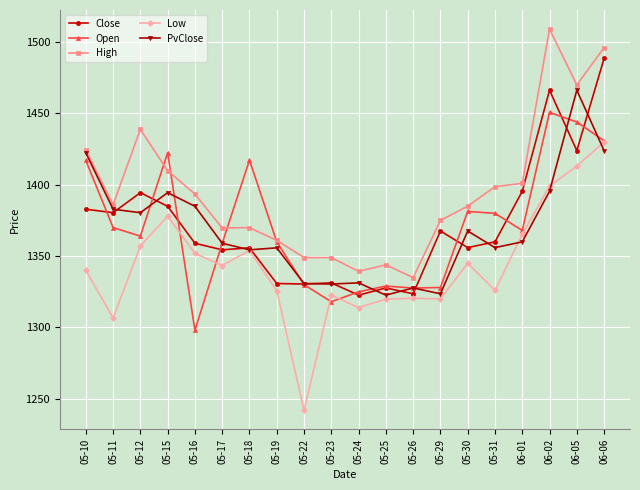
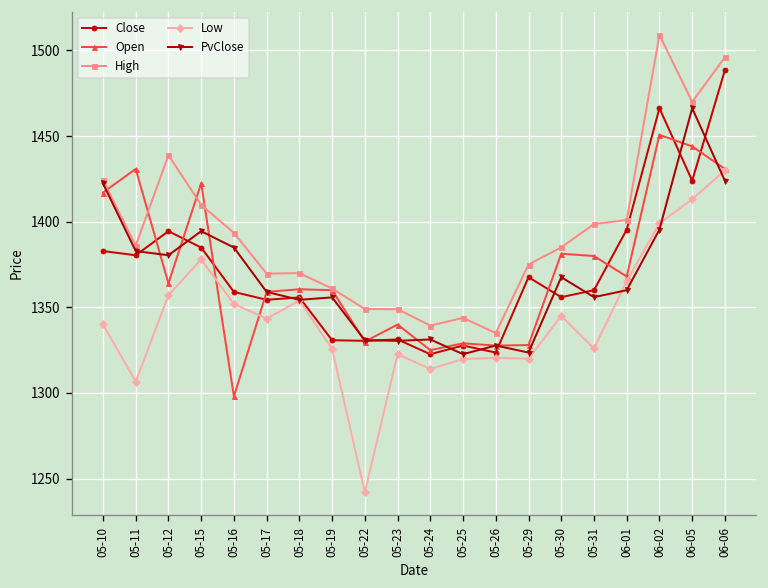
  {
    "Open": {
      "05-10": 1417,
-     "05-11": 1370,
+     "05-11": 1431,
      "05-12": 1364,
      "05-15": 1422,
      "05-16": 1298,
-     "05-18": 1417,
-     "05-23": 1318,
+     "05-18": 1361,
+     "05-23": 1340,
      "05-24": 1325,
      "05-29": 1328,
      "05-30": 1381,
      "05-31": 1380,
      "06-01": 1368,
      "06-02": 1451,
      "06-05": 1444
    }
  }
